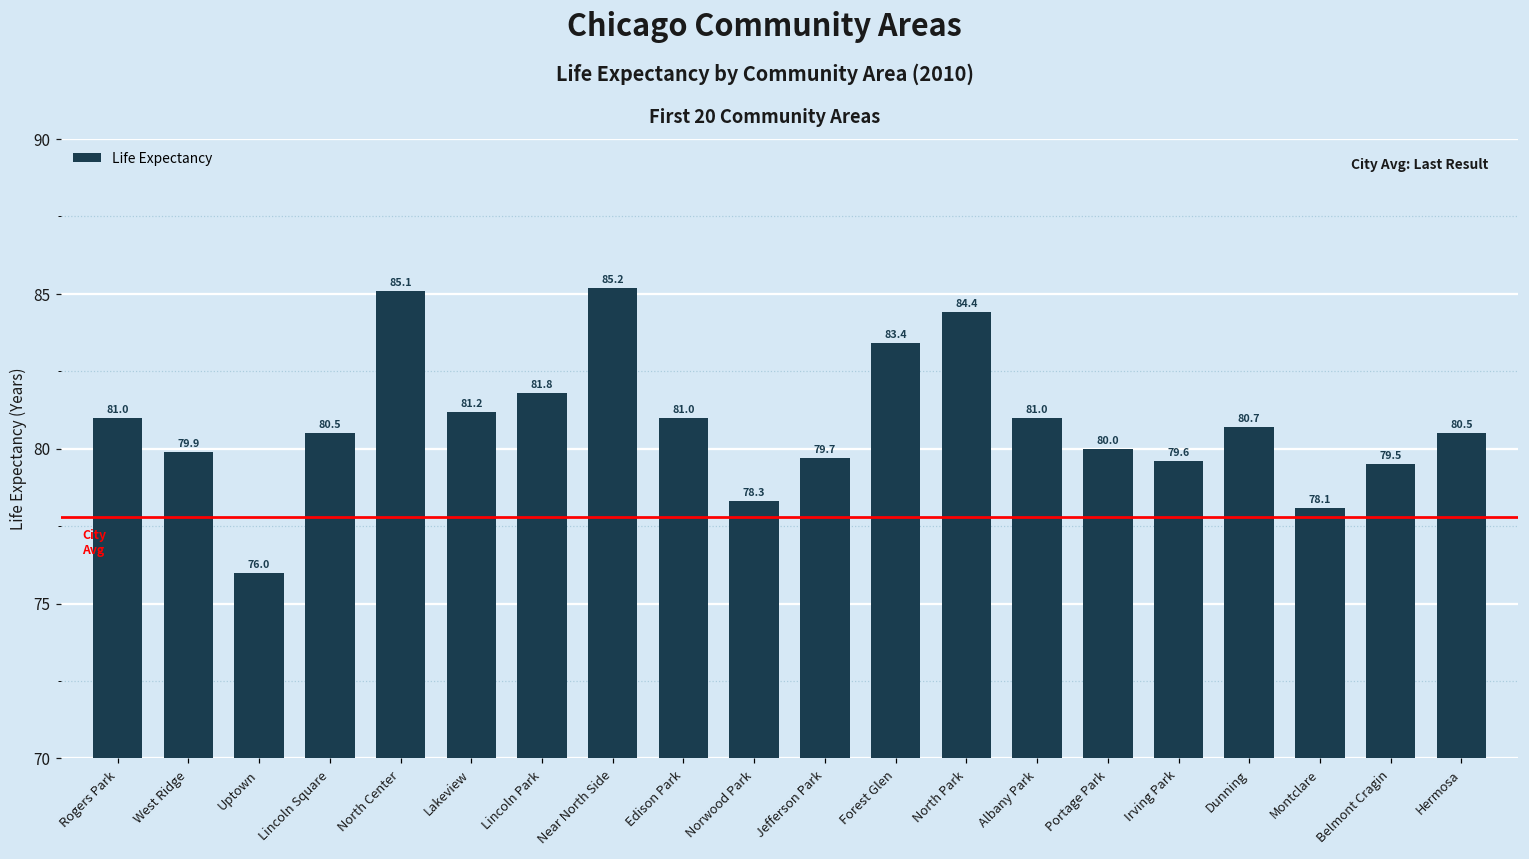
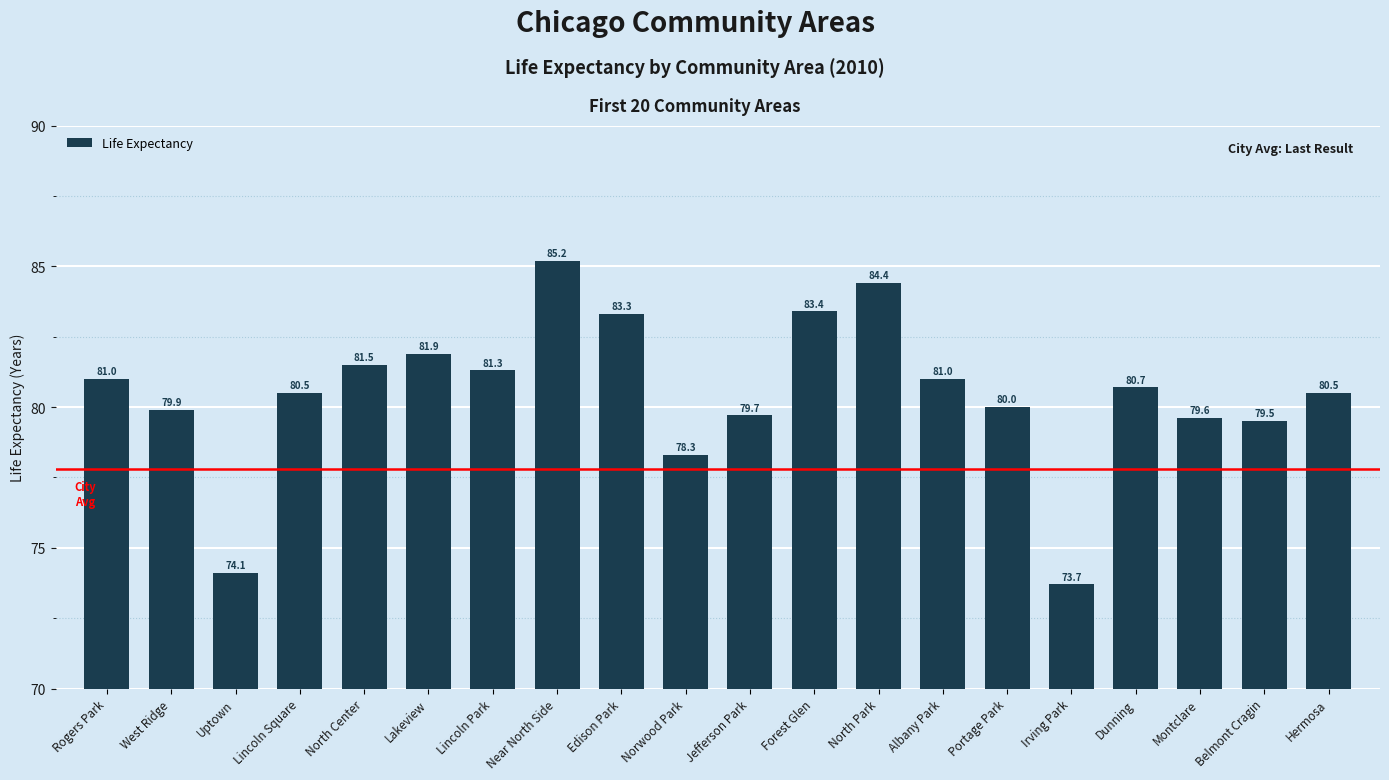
  {
    "Rogers Park": 81.0,
    "West Ridge": 79.9,
-   "Uptown": 76.0,
+   "Uptown": 74.1,
    "Lincoln Square": 80.5,
-   "North Center": 85.1,
-   "Lakeview": 81.2,
-   "Lincoln Park": 81.8,
+   "North Center": 81.5,
+   "Lakeview": 81.9,
+   "Lincoln Park": 81.3,
    "Near North Side": 85.2,
-   "Edison Park": 81.0,
+   "Edison Park": 83.3,
    "Norwood Park": 78.3,
    "Jefferson Park": 79.7,
    "Forest Glen": 83.4,
    "North Park": 84.4,
    "Albany Park": 81.0,
    "Portage Park": 80.0,
-   "Irving Park": 79.6,
+   "Irving Park": 73.7,
    "Dunning": 80.7,
-   "Montclare": 78.1,
+   "Montclare": 79.6,
    "Belmont Cragin": 79.5,
    "Hermosa": 80.5
  }
